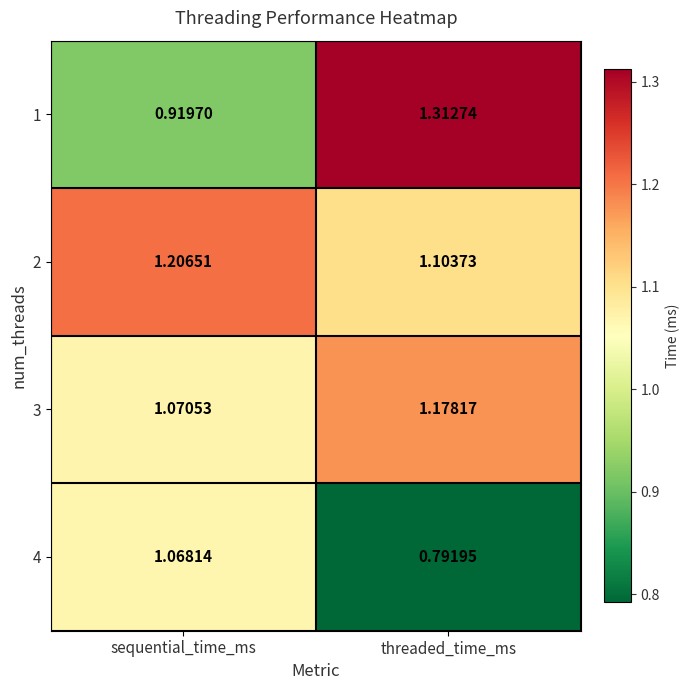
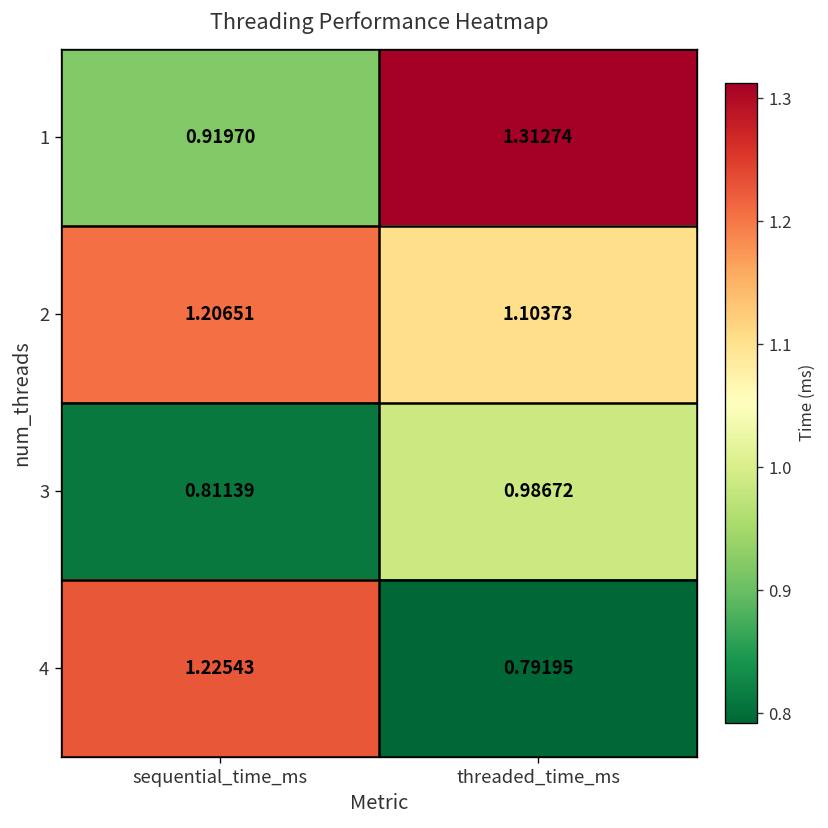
  {
    "1": {
      "sequential_time_ms": 0.91970,
      "threaded_time_ms": 1.31274
    },
    "2": {
      "sequential_time_ms": 1.20651,
      "threaded_time_ms": 1.10373
    },
    "3": {
-     "sequential_time_ms": 1.07053,
-     "threaded_time_ms": 1.17817
+     "sequential_time_ms": 0.81139,
+     "threaded_time_ms": 0.98672
    },
    "4": {
-     "sequential_time_ms": 1.06814,
+     "sequential_time_ms": 1.22543,
      "threaded_time_ms": 0.79195
    }
  }
